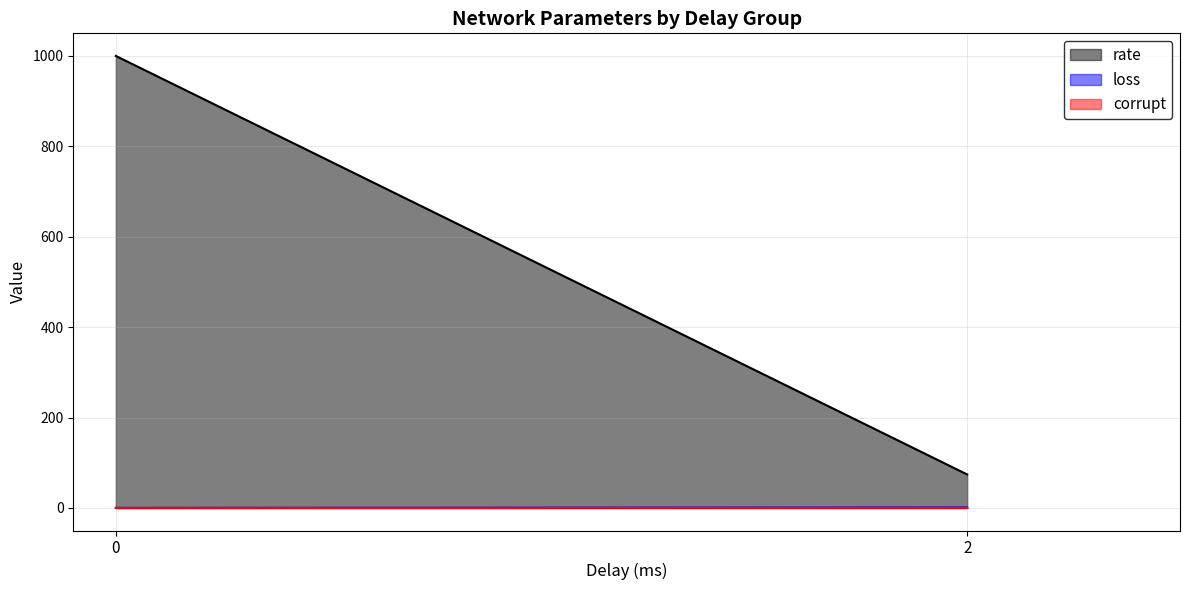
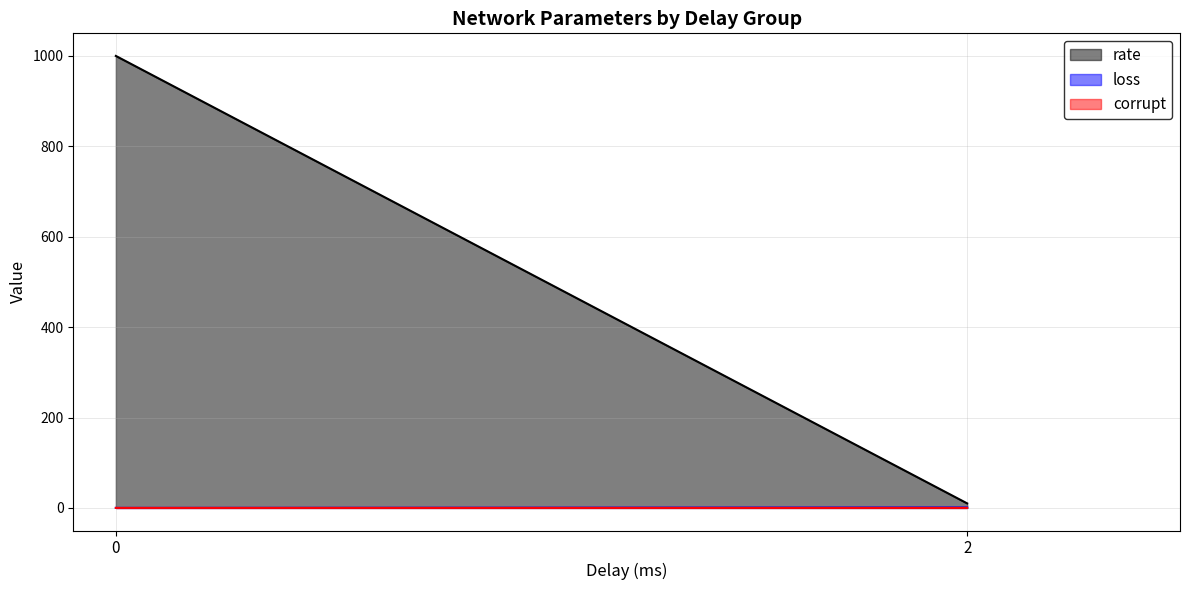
  {
    "rate": {
      "0": 1000,
-     "2": 70
+     "2": 10
    },
    "corrupt": {
      "0": 0,
      "2": 0
    }
  }
